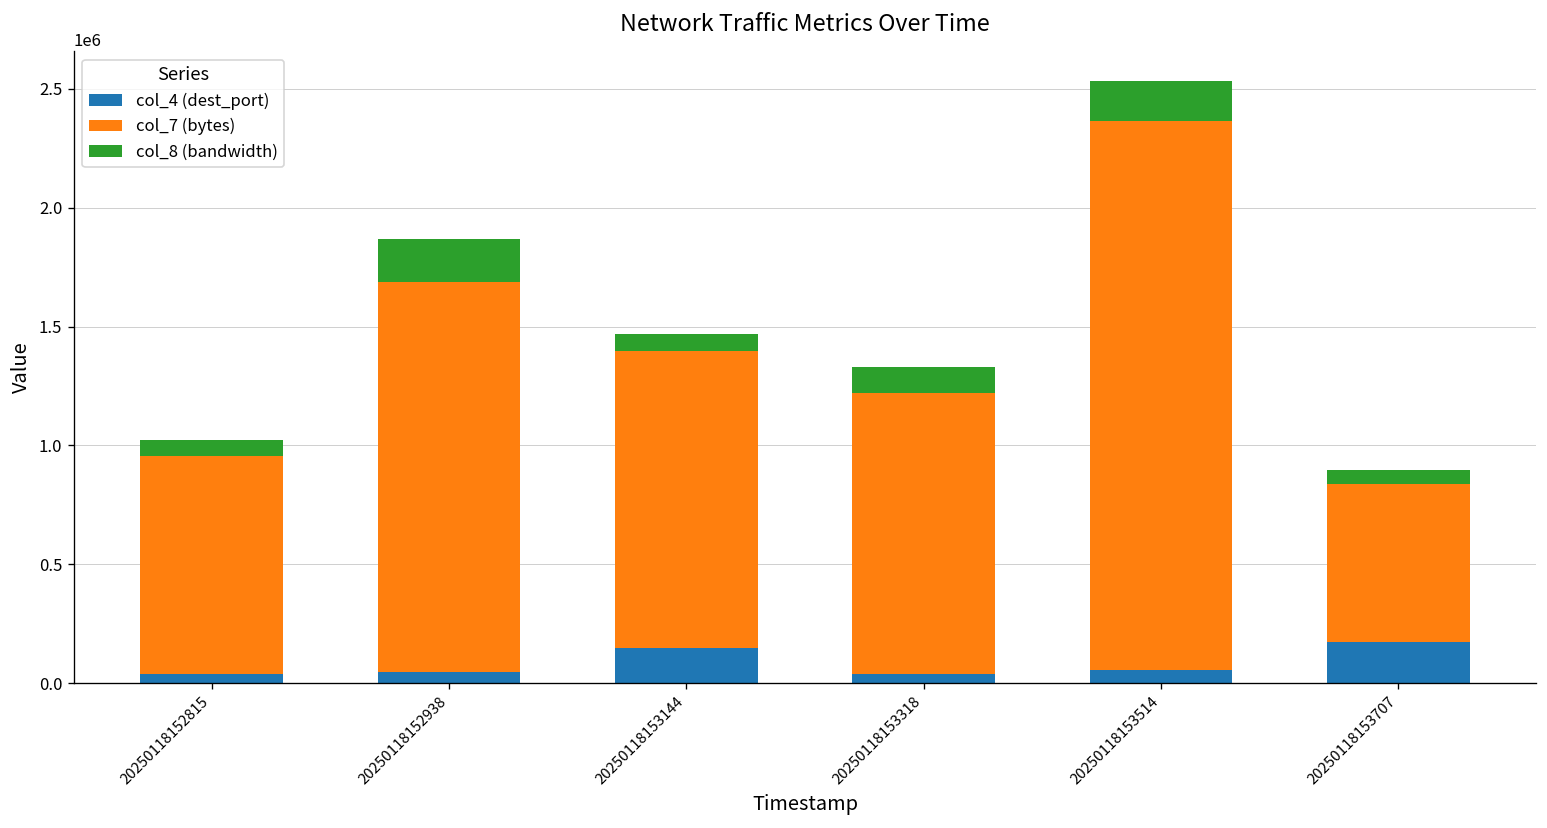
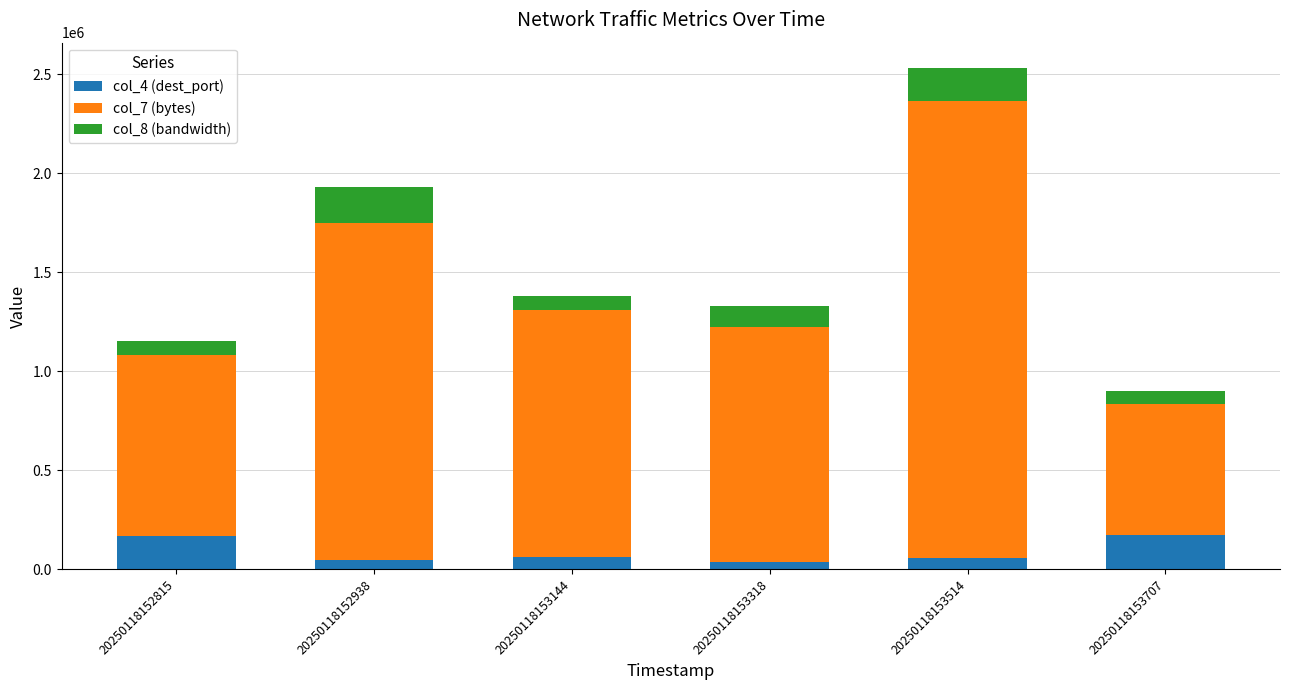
  {
    "col_4 (dest_port)": {
-     "20250118152815": 40000,
+     "20250118152815": 170000,
      "20250118152938": 40000,
-     "20250118153144": 150000,
+     "20250118153144": 60000,
      "20250118153318": 40000,
      "20250118153514": 50000,
      "20250118153707": 170000
    },
    "col_7 (bytes)": {
      "20250118152815": 910000,
-     "20250118152938": 1640000,
+     "20250118152938": 1700000,
      "20250118153144": 1250000,
      "20250118153318": 1180000,
      "20250118153514": 2310000,
      "20250118153707": 660000
    },
    "col_8 (bandwidth)": {
      "20250118152815": 70000,
      "20250118152938": 180000,
      "20250118153144": 70000,
      "20250118153318": 110000,
      "20250118153514": 170000,
      "20250118153707": 60000
    }
  }
